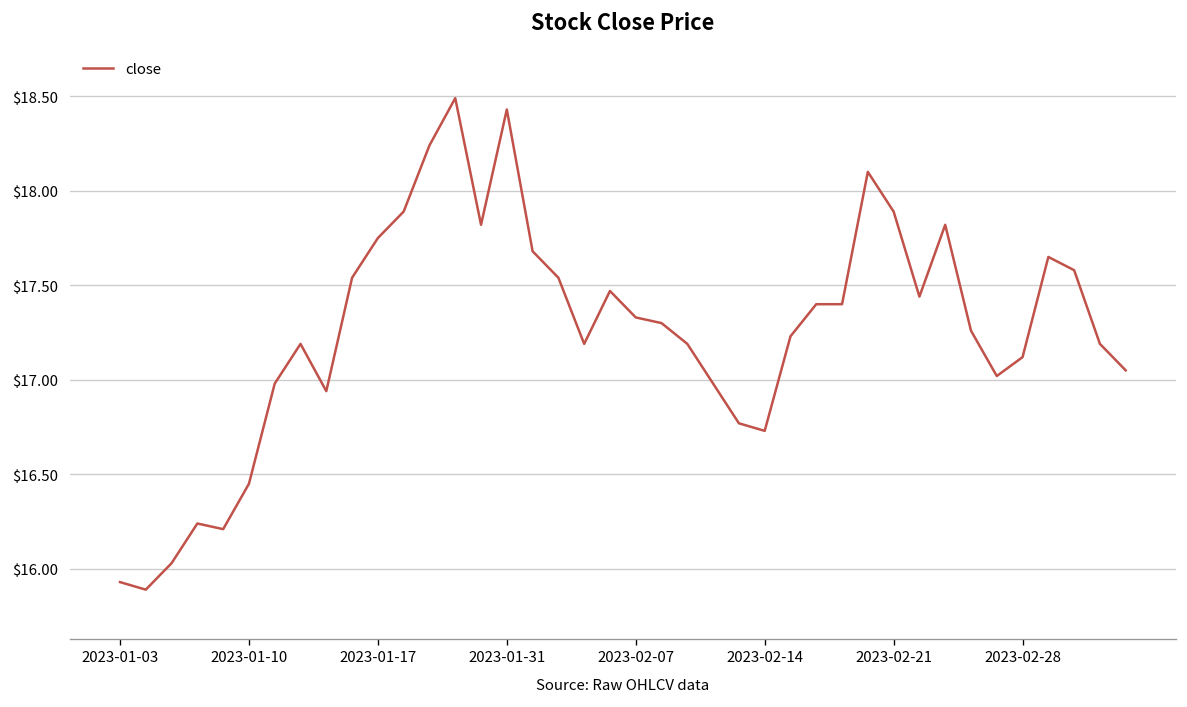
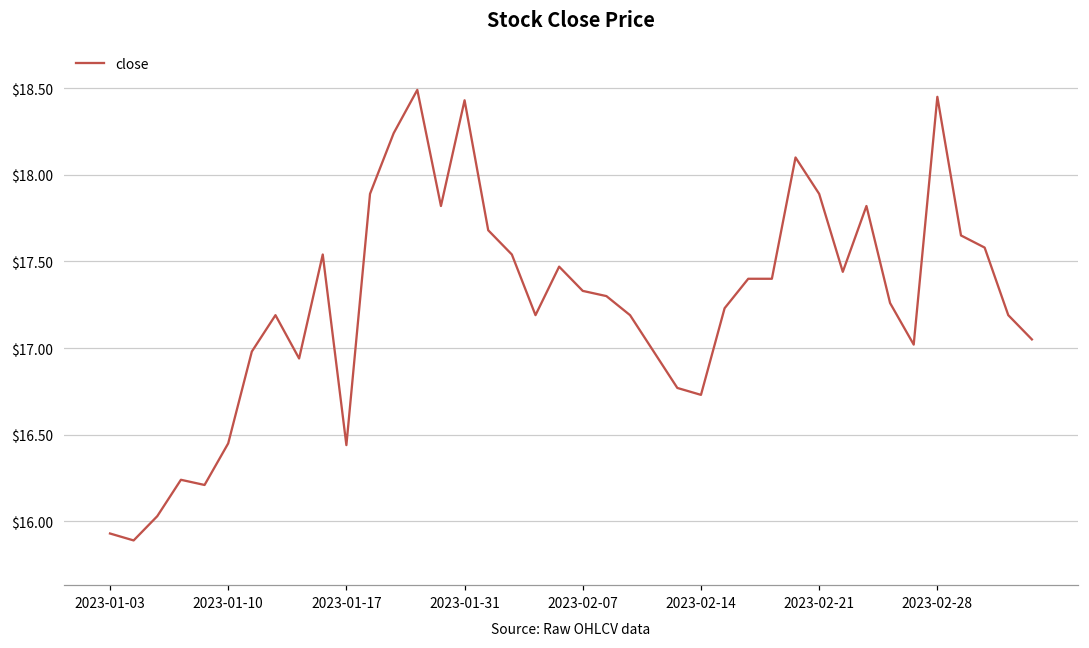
  {
    "2023-01-03": "$15.93",
    "2023-01-10": "$16.45",
-   "2023-01-17": "$17.75",
+   "2023-01-17": "$16.44",
    "2023-01-31": "$18.43",
    "2023-02-07": "$17.33",
    "2023-02-14": "$16.73",
    "2023-02-21": "$17.89",
-   "2023-02-28": "$17.12"
+   "2023-02-28": "$18.45"
  }
